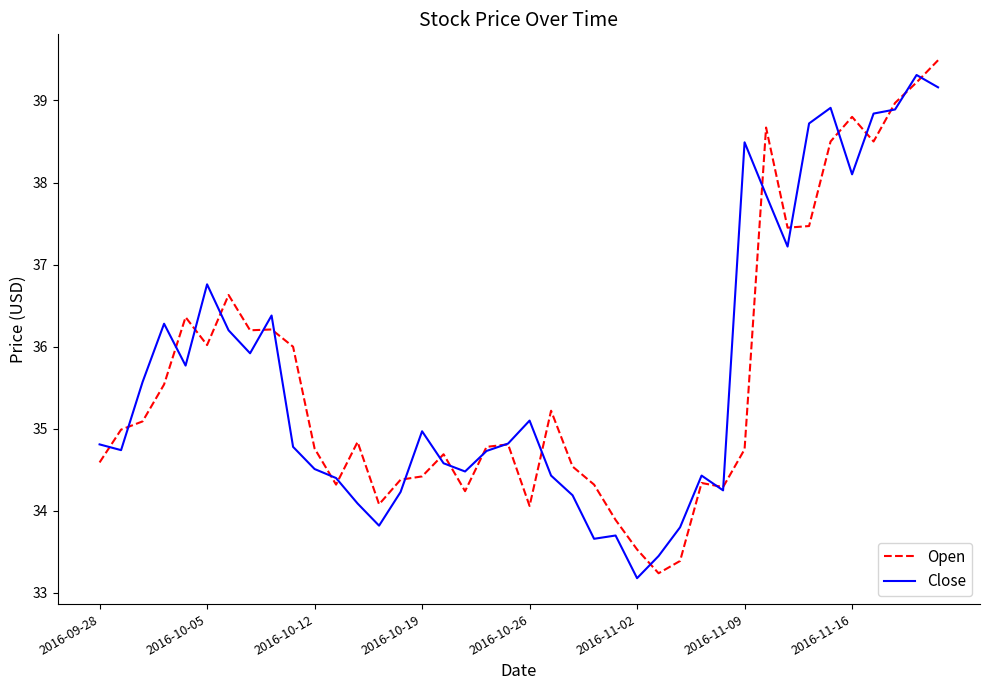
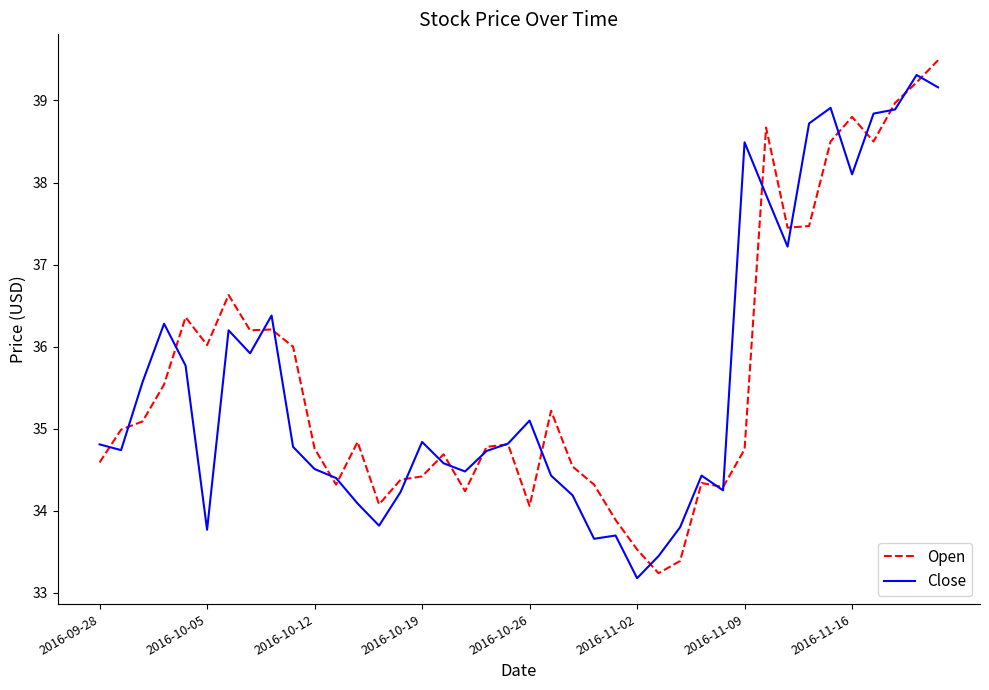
  {
    "Open": {
      "2016-09-28": 34.6,
      "2016-10-05": 36.0,
      "2016-10-12": 34.8,
      "2016-10-19": 34.4,
      "2016-10-26": 34.1,
      "2016-11-02": 33.5,
      "2016-11-09": 34.8,
      "2016-11-16": 38.8
    },
    "Close": {
      "2016-09-28": 34.8,
-     "2016-10-05": 36.8,
+     "2016-10-05": 33.8,
      "2016-10-12": 34.5,
-     "2016-10-19": 35.0,
+     "2016-10-19": 34.8,
      "2016-10-26": 35.1,
      "2016-11-02": 33.2,
      "2016-11-09": 38.5,
      "2016-11-16": 38.1
    }
  }
